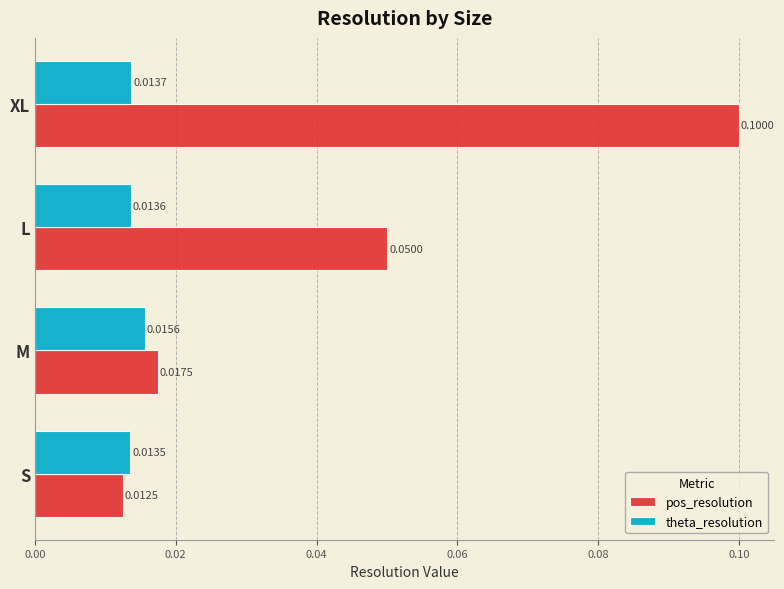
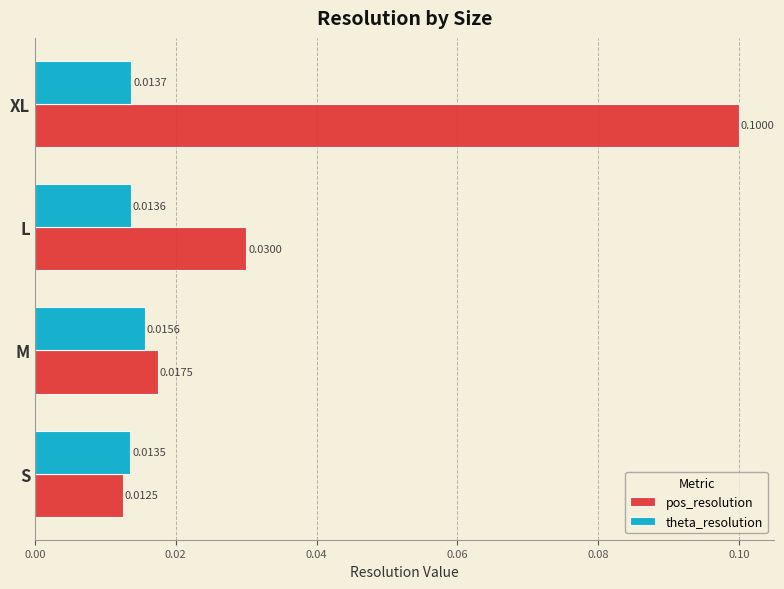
  {
    "pos_resolution": {
      "XL": 0.1000,
-     "L": 0.0500,
+     "L": 0.0300,
      "M": 0.0175,
      "S": 0.0125
    },
    "theta_resolution": {
      "XL": 0.0137,
      "L": 0.0136,
      "M": 0.0156,
      "S": 0.0135
    }
  }
